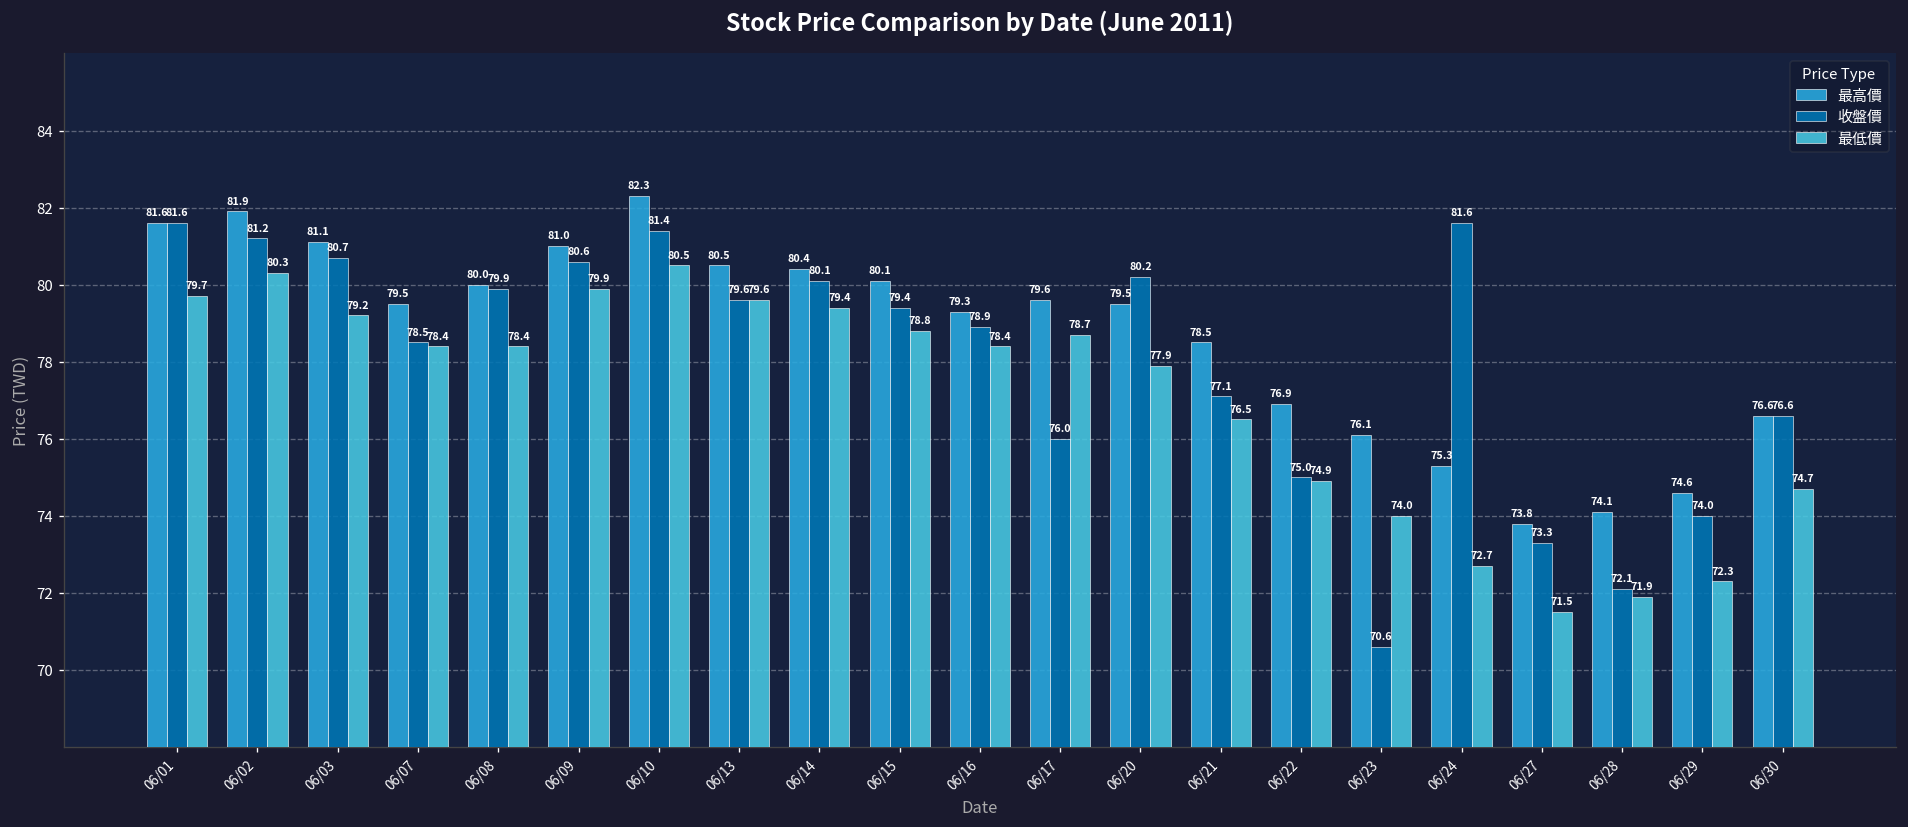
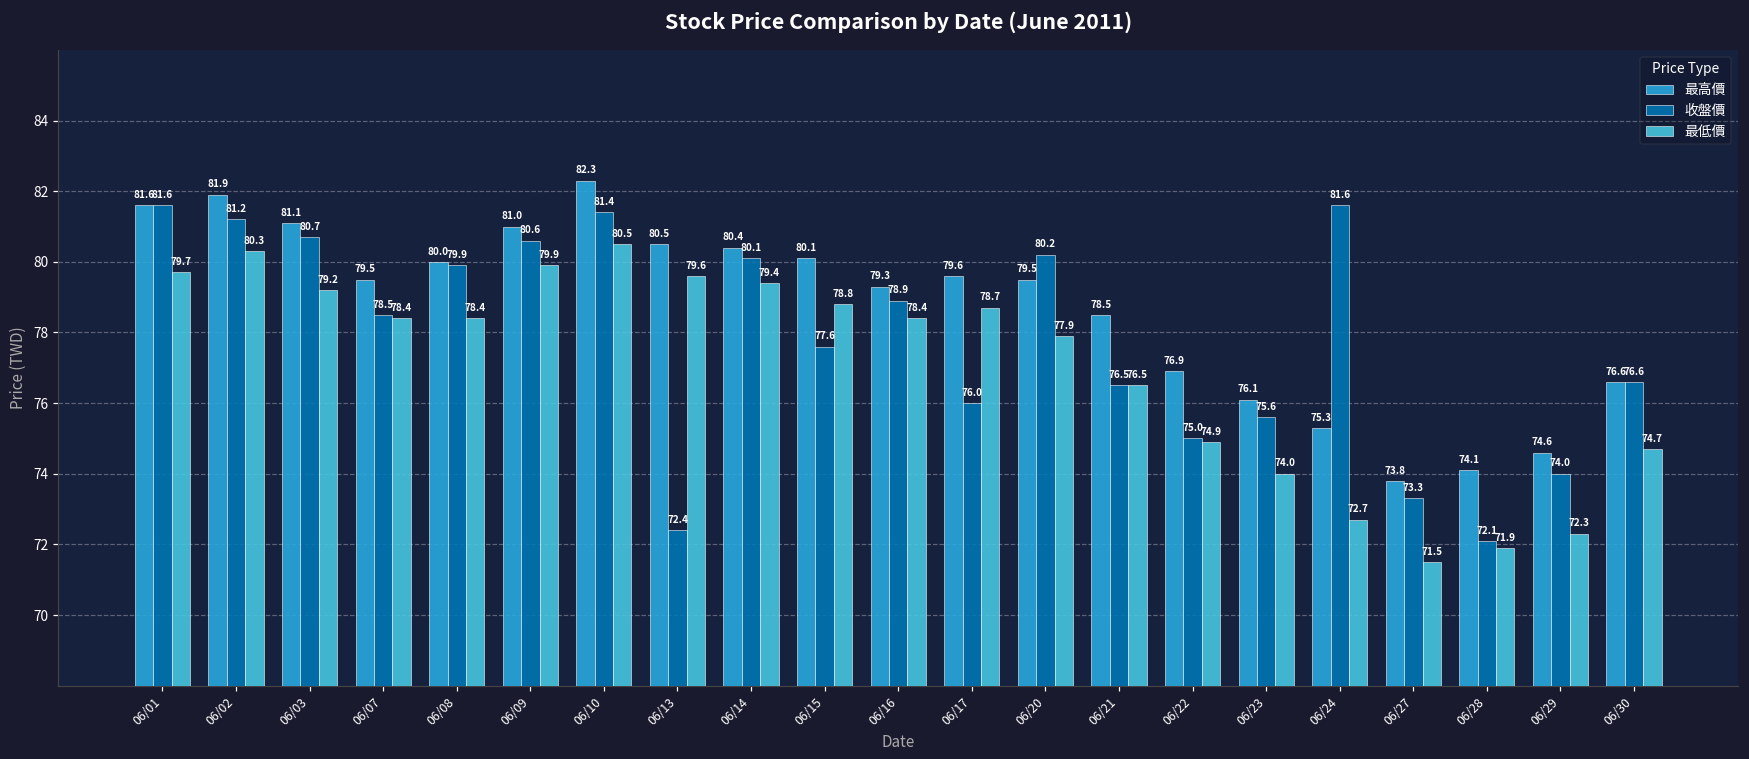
  {
    "收盤價": {
      "06/01": 81.6,
      "06/02": 81.2,
      "06/03": 80.7,
      "06/07": 78.5,
      "06/08": 79.9,
      "06/09": 80.6,
      "06/10": 81.4,
-     "06/13": 79.6,
+     "06/13": 72.4,
      "06/14": 80.1,
-     "06/15": 79.4,
+     "06/15": 77.6,
      "06/16": 78.9,
      "06/17": 76.0,
      "06/20": 80.2,
-     "06/21": 77.1,
+     "06/21": 76.5,
      "06/22": 75.0,
-     "06/23": 70.6,
+     "06/23": 75.6,
      "06/24": 81.6,
      "06/27": 73.3,
      "06/28": 72.1,
      "06/29": 74.0,
      "06/30": 76.6
    }
  }
